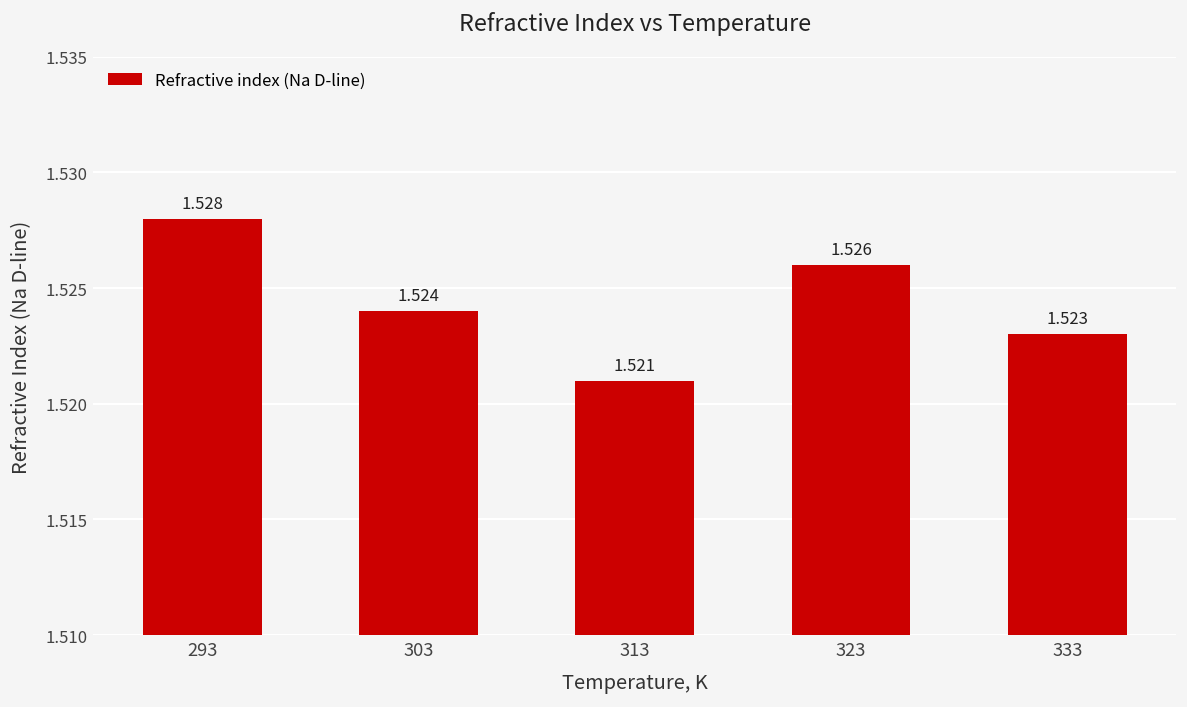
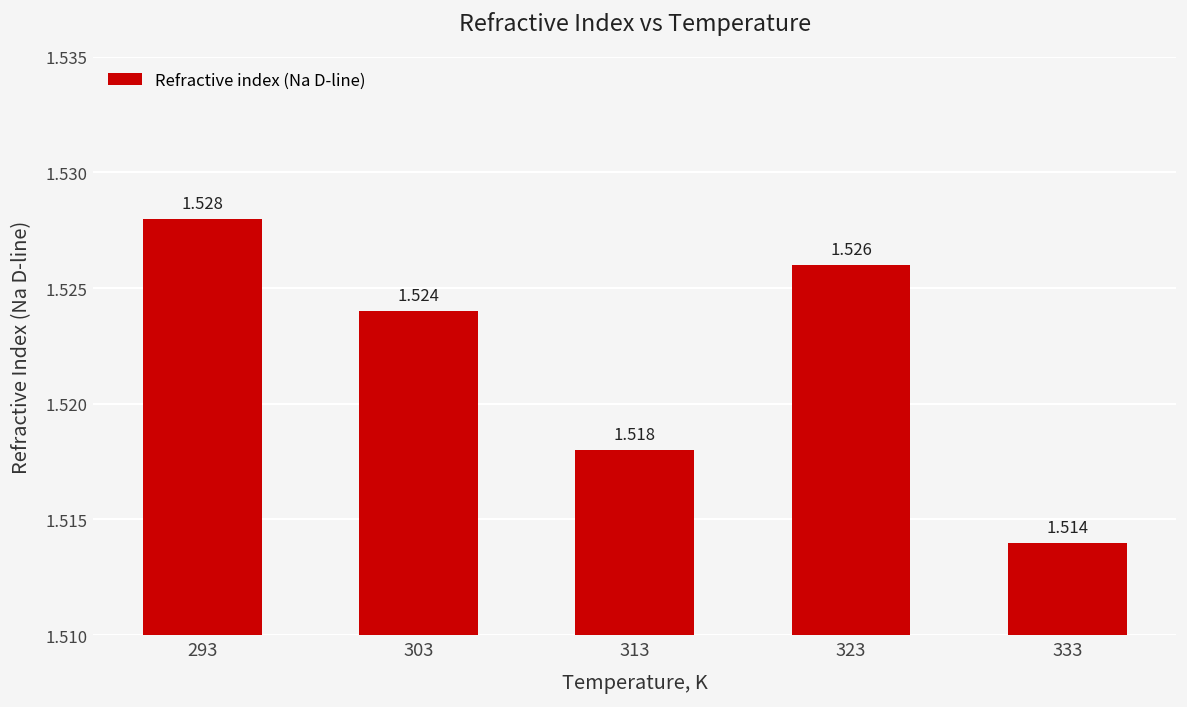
  {
    "293": 1.528,
    "303": 1.524,
-   "313": 1.521,
+   "313": 1.518,
    "323": 1.526,
-   "333": 1.523
+   "333": 1.514
  }
